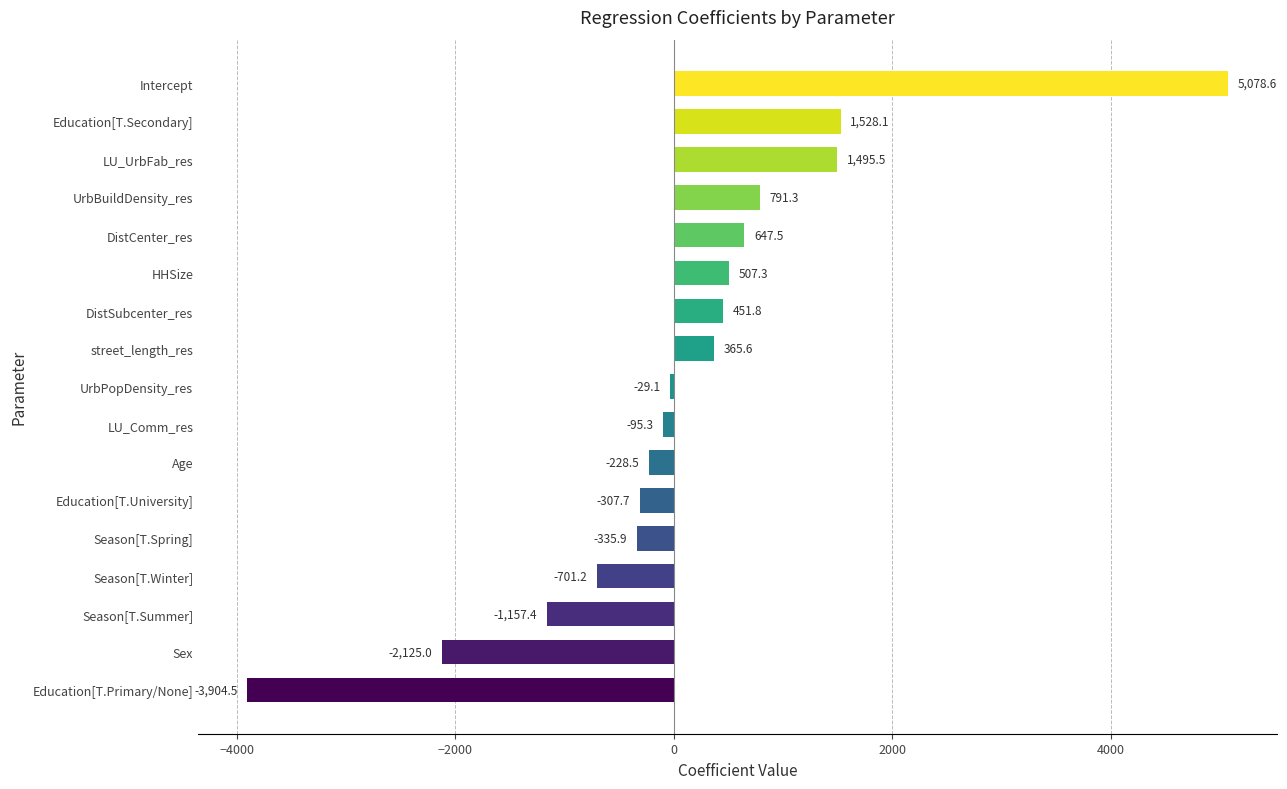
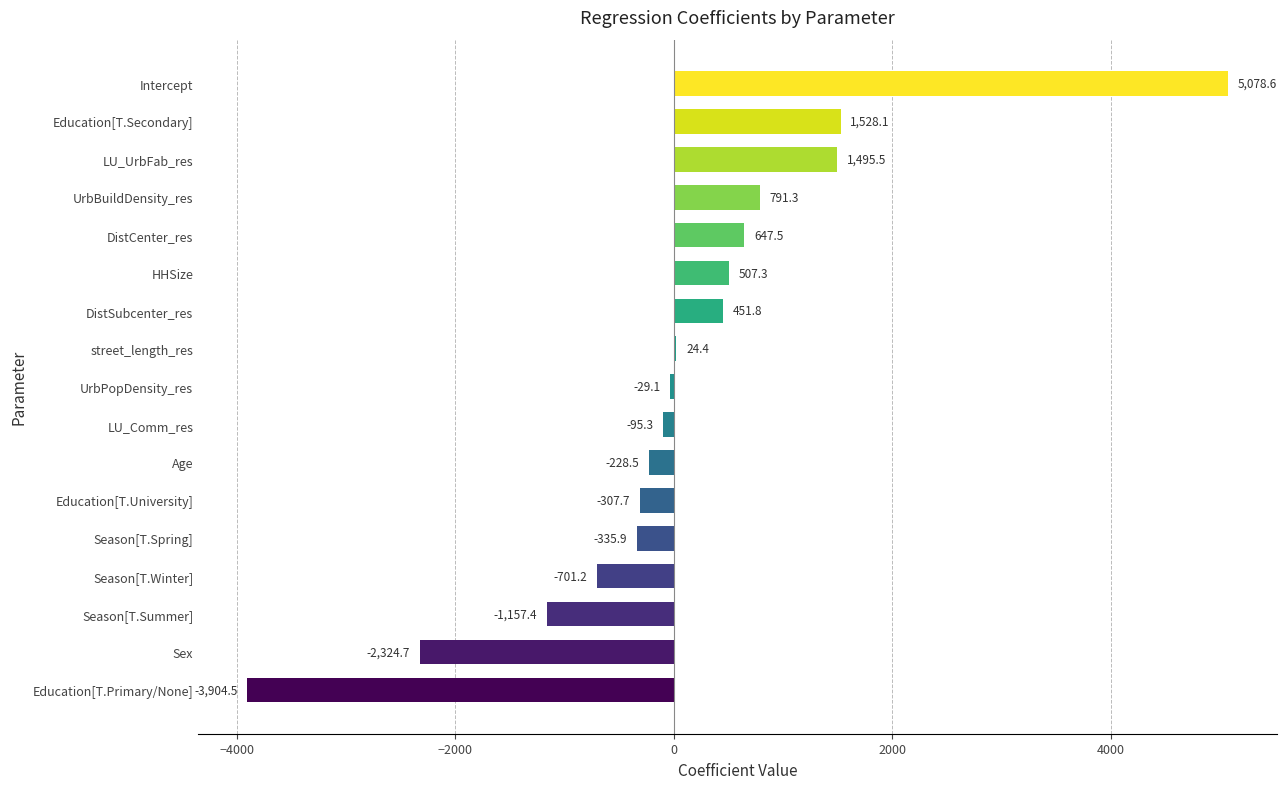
  {
    "Intercept": "5,078.6",
    "Education[T.Secondary]": "1,528.1",
    "LU_UrbFab_res": "1,495.5",
    "UrbBuildDensity_res": "791.3",
    "DistCenter_res": "647.5",
    "HHSize": "507.3",
    "DistSubcenter_res": "451.8",
-   "street_length_res": "365.6",
+   "street_length_res": "24.4",
    "UrbPopDensity_res": "-29.1",
    "LU_Comm_res": "-95.3",
    "Age": "-228.5",
    "Education[T.University]": "-307.7",
    "Season[T.Spring]": "-335.9",
    "Season[T.Winter]": "-701.2",
    "Season[T.Summer]": "-1,157.4",
-   "Sex": "-2,125.0",
+   "Sex": "-2,324.7",
    "Education[T.Primary/None]": "-3,904.5"
  }
